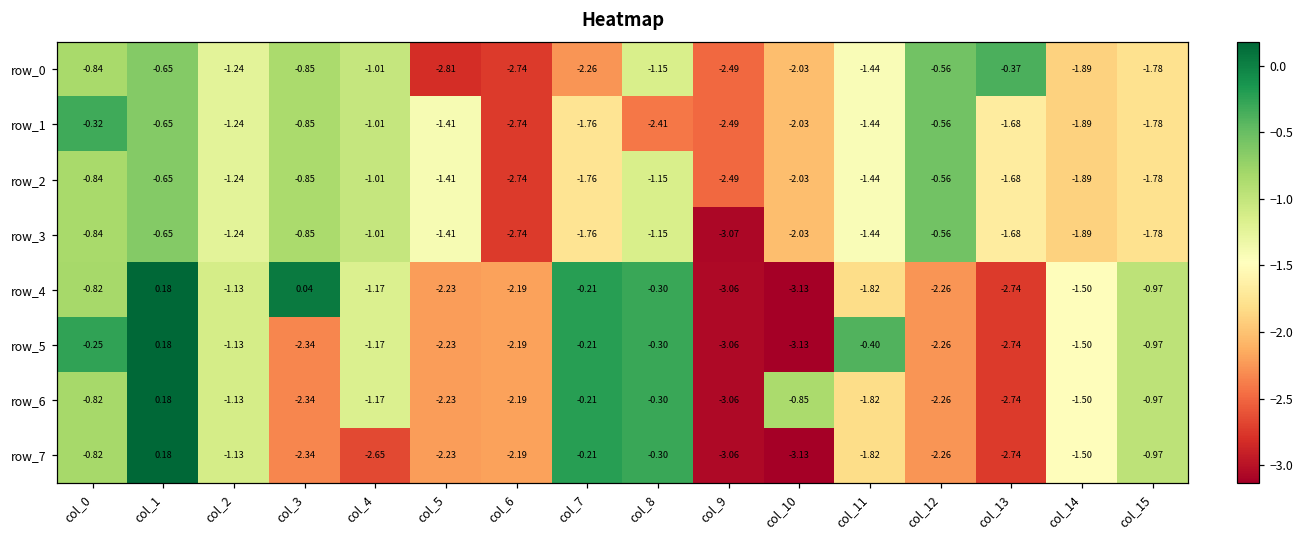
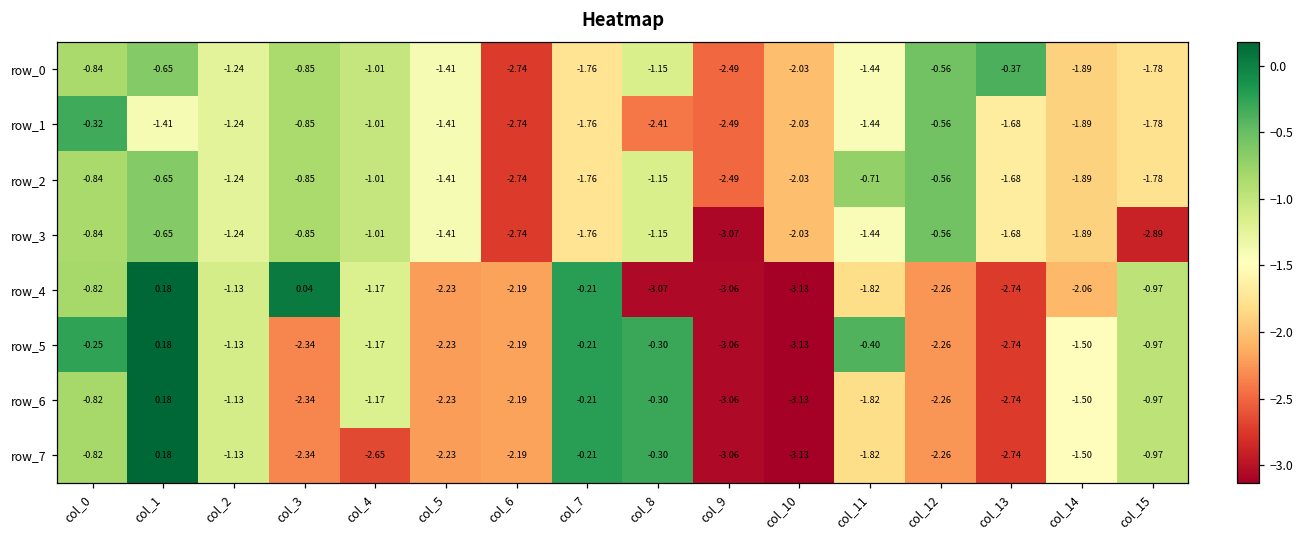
  {
    "row_0": {
      "col_0": -0.84,
      "col_1": -0.65,
      "col_2": -1.24,
      "col_3": -0.85,
      "col_4": -1.01,
-     "col_5": -2.81,
+     "col_5": -1.41,
      "col_6": -2.74,
-     "col_7": -2.26,
+     "col_7": -1.76,
      "col_8": -1.15,
      "col_9": -2.49,
      "col_10": -2.03,
      "col_11": -1.44,
      "col_12": -0.56,
      "col_13": -0.37,
      "col_14": -1.89,
      "col_15": -1.78
    },
    "row_1": {
      "col_0": -0.32,
-     "col_1": -0.65,
+     "col_1": -1.41,
      "col_2": -1.24,
      "col_3": -0.85,
      "col_4": -1.01,
      "col_5": -1.41,
      "col_6": -2.74,
      "col_7": -1.76,
      "col_8": -2.41,
      "col_9": -2.49,
      "col_10": -2.03,
      "col_11": -1.44,
      "col_12": -0.56,
      "col_13": -1.68,
      "col_14": -1.89,
      "col_15": -1.78
    },
    "row_2": {
      "col_0": -0.84,
      "col_1": -0.65,
      "col_2": -1.24,
      "col_3": -0.85,
      "col_4": -1.01,
      "col_5": -1.41,
      "col_6": -2.74,
      "col_7": -1.76,
      "col_8": -1.15,
      "col_9": -2.49,
      "col_10": -2.03,
-     "col_11": -1.44,
+     "col_11": -0.71,
      "col_12": -0.56,
      "col_13": -1.68,
      "col_14": -1.89,
      "col_15": -1.78
    },
    "row_3": {
      "col_0": -0.84,
      "col_1": -0.65,
      "col_2": -1.24,
      "col_3": -0.85,
      "col_4": -1.01,
      "col_5": -1.41,
      "col_6": -2.74,
      "col_7": -1.76,
      "col_8": -1.15,
      "col_9": -3.07,
      "col_10": -2.03,
      "col_11": -1.44,
      "col_12": -0.56,
      "col_13": -1.68,
      "col_14": -1.89,
-     "col_15": -1.78
+     "col_15": -2.89
    },
    "row_4": {
      "col_0": -0.82,
      "col_1": 0.18,
      "col_2": -1.13,
      "col_3": 0.04,
      "col_4": -1.17,
      "col_5": -2.23,
      "col_6": -2.19,
      "col_7": -0.21,
-     "col_8": -0.30,
+     "col_8": -3.07,
      "col_9": -3.06,
      "col_10": -3.13,
      "col_11": -1.82,
      "col_12": -2.26,
      "col_13": -2.74,
-     "col_14": -1.50,
+     "col_14": -2.06,
      "col_15": -0.97
    },
    "row_5": {
      "col_0": -0.25,
      "col_1": 0.18,
      "col_2": -1.13,
      "col_3": -2.34,
      "col_4": -1.17,
      "col_5": -2.23,
      "col_6": -2.19,
      "col_7": -0.21,
      "col_8": -0.30,
      "col_9": -3.06,
      "col_10": -3.13,
      "col_11": -0.40,
      "col_12": -2.26,
      "col_13": -2.74,
      "col_14": -1.50,
      "col_15": -0.97
    },
    "row_6": {
      "col_0": -0.82,
      "col_1": 0.18,
      "col_2": -1.13,
      "col_3": -2.34,
      "col_4": -1.17,
      "col_5": -2.23,
      "col_6": -2.19,
      "col_7": -0.21,
      "col_8": -0.30,
      "col_9": -3.06,
-     "col_10": -0.85,
+     "col_10": -3.13,
      "col_11": -1.82,
      "col_12": -2.26,
      "col_13": -2.74,
      "col_14": -1.50,
      "col_15": -0.97
    },
    "row_7": {
      "col_0": -0.82,
      "col_1": 0.18,
      "col_2": -1.13,
      "col_3": -2.34,
      "col_4": -2.65,
      "col_5": -2.23,
      "col_6": -2.19,
      "col_7": -0.21,
      "col_8": -0.30,
      "col_9": -3.06,
      "col_10": -3.13,
      "col_11": -1.82,
      "col_12": -2.26,
      "col_13": -2.74,
      "col_14": -1.50,
      "col_15": -0.97
    }
  }
